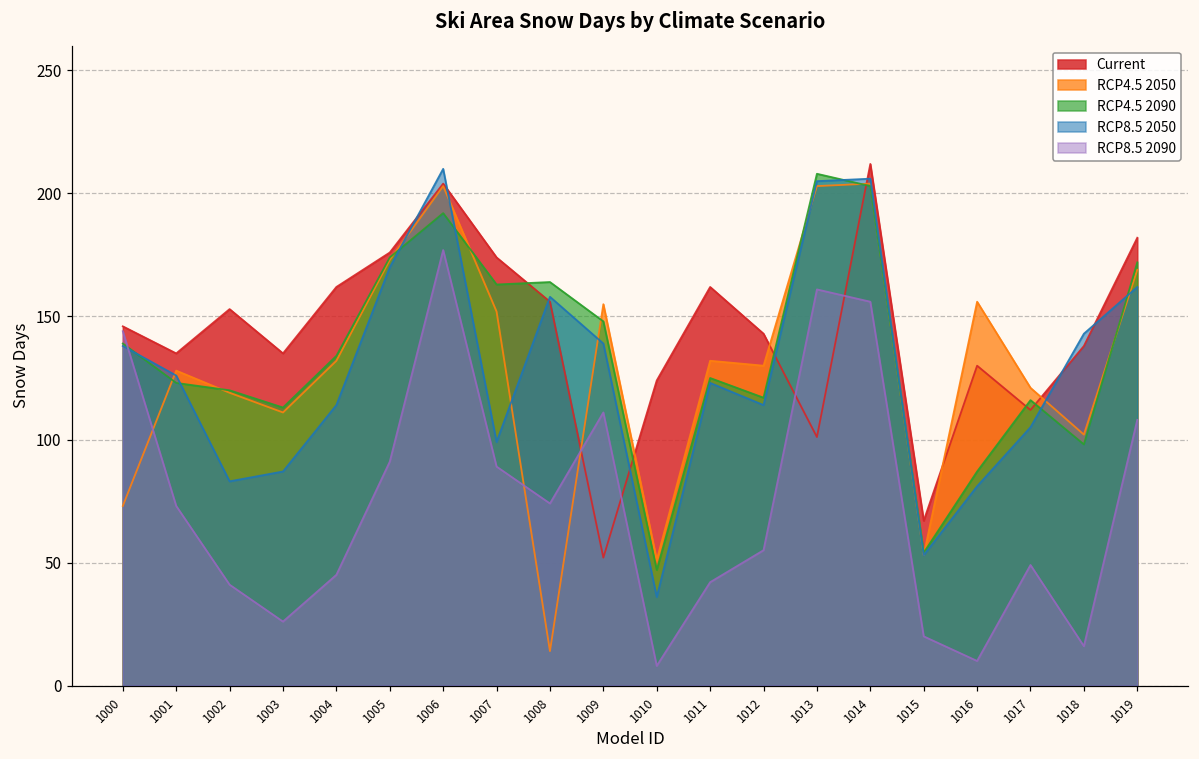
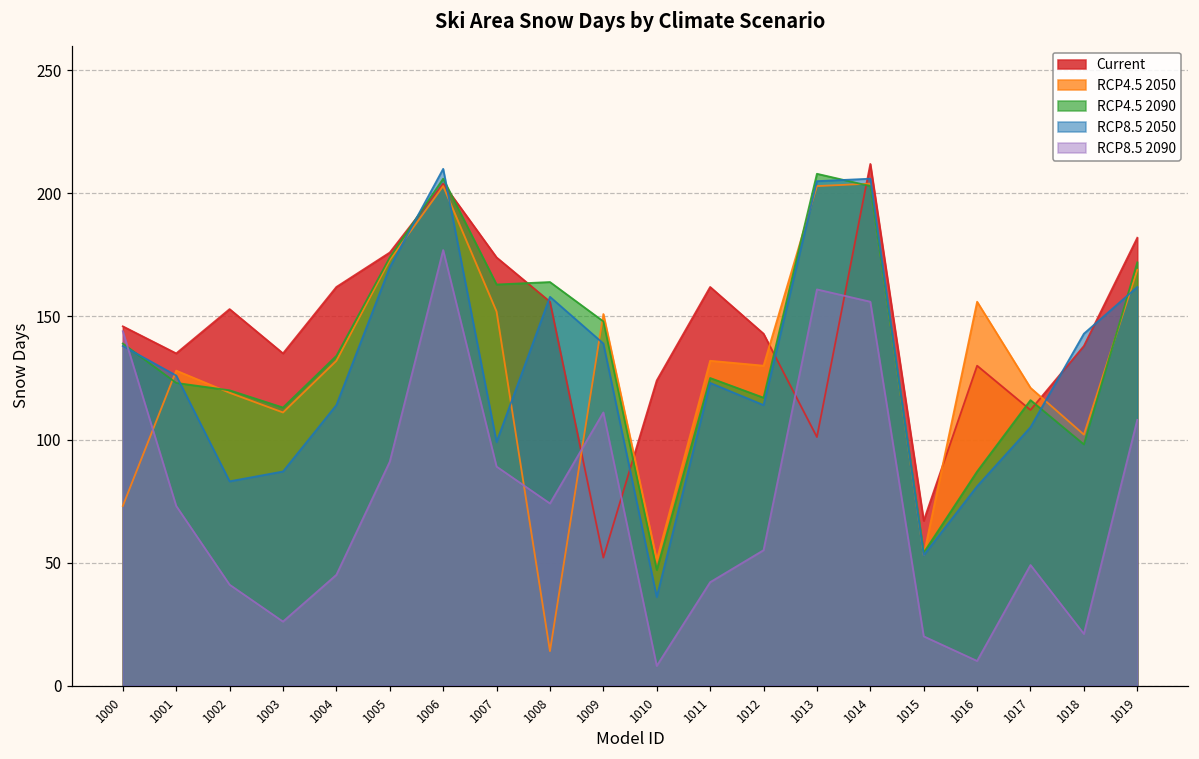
  {
    "Current": {
      "1000": 146,
      "1001": 135,
      "1002": 153,
      "1003": 135,
      "1004": 162,
      "1005": 176,
      "1007": 174,
      "1008": 156,
      "1009": 52,
      "1010": 124,
      "1011": 162,
      "1012": 143,
      "1013": 101,
      "1014": 212,
      "1015": 67,
      "1016": 130,
      "1017": 112,
      "1018": 138,
      "1019": 182
    },
    "RCP4.5 2050": {
      "1000": 73,
      "1001": 128,
      "1003": 111,
      "1004": 132,
      "1007": 152,
      "1008": 14,
-     "1009": 155,
+     "1009": 151,
      "1010": 51,
      "1011": 132,
      "1012": 130,
      "1013": 203,
      "1016": 156,
      "1017": 121,
      "1018": 102,
      "1019": 169
    },
    "RCP4.5 2090": {
      "1001": 123,
      "1003": 113,
      "1004": 134,
-     "1006": 192,
+     "1006": 206,
      "1007": 163,
      "1008": 164,
      "1009": 148,
      "1010": 47,
      "1011": 125,
      "1012": 117,
      "1013": 208,
      "1016": 87,
      "1017": 116,
      "1018": 98,
      "1019": 172
    },
    "RCP8.5 2050": {
      "1001": 126,
      "1002": 83,
      "1003": 87,
      "1004": 114,
      "1005": 170,
      "1006": 210,
      "1007": 99,
      "1008": 158,
      "1009": 139,
      "1010": 36,
      "1011": 123,
      "1012": 114,
      "1013": 205,
      "1014": 206,
      "1016": 81,
      "1017": 105,
      "1018": 143,
      "1019": 162
    },
    "RCP8.5 2090": {
      "1000": 144,
      "1001": 73,
      "1002": 41,
      "1003": 26,
      "1004": 45,
      "1005": 91,
      "1006": 177,
      "1007": 89,
      "1008": 74,
      "1009": 111,
      "1010": 8,
      "1011": 42,
      "1012": 55,
      "1013": 161,
      "1014": 156,
      "1015": 20,
      "1016": 10,
      "1017": 49,
-     "1018": 16,
+     "1018": 21,
      "1019": 108
    }
  }
